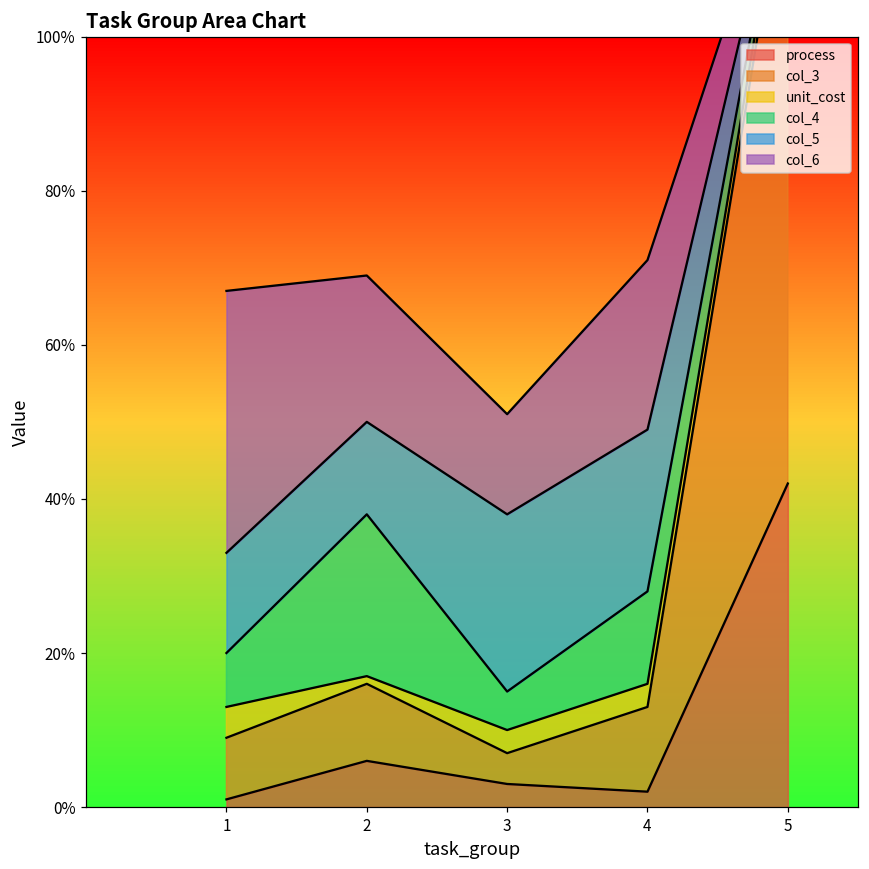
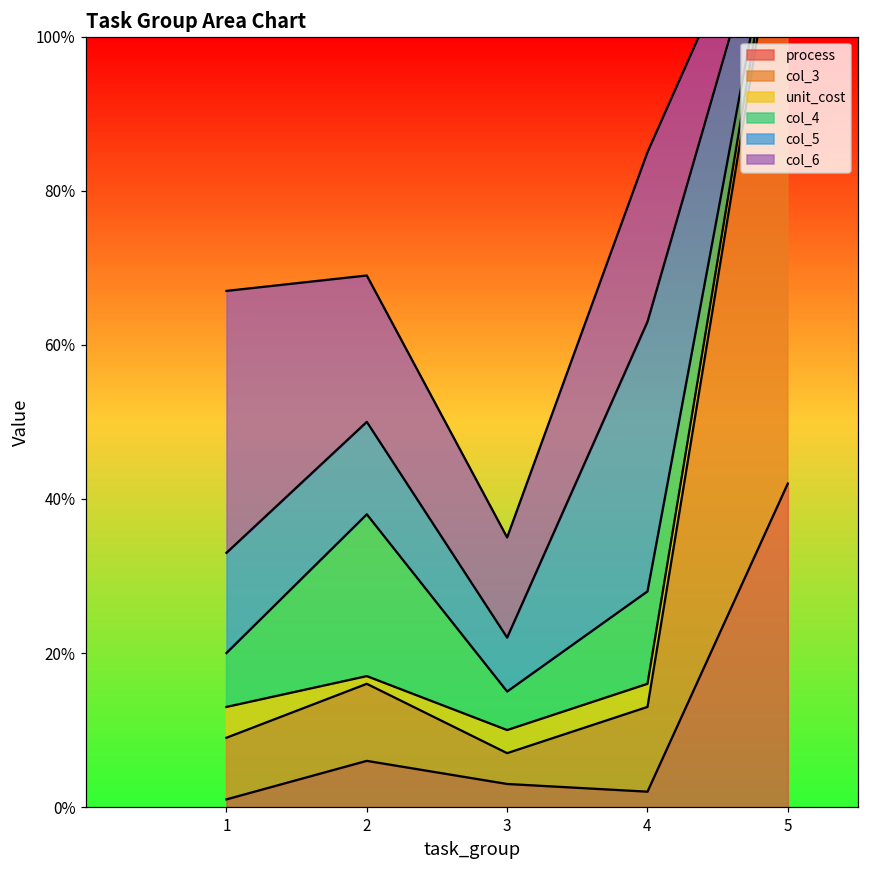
  {
    "unit_cost": {
      "1": "4%",
      "2": "1%",
      "3": "3%",
      "4": "3%"
    },
    "col_4": {
      "1": "7%",
      "2": "21%",
      "3": "5%",
      "4": "12%"
    },
    "col_5": {
      "1": "13%",
      "2": "12%",
-     "3": "23%",
-     "4": "21%"
+     "3": "7%",
+     "4": "35%"
    },
    "col_6": {
      "1": "34%",
      "2": "19%",
      "3": "13%",
      "4": "22%"
    }
  }
